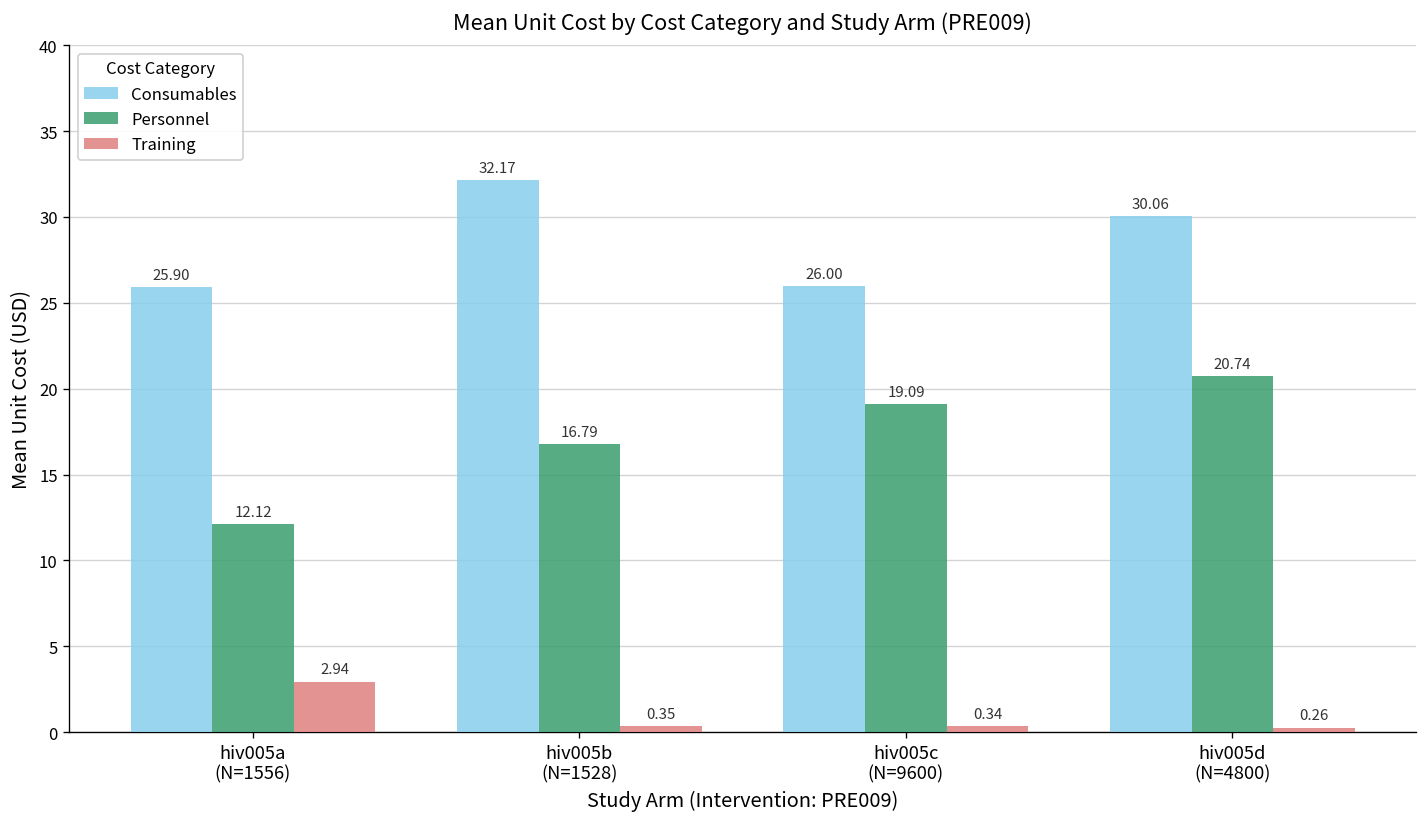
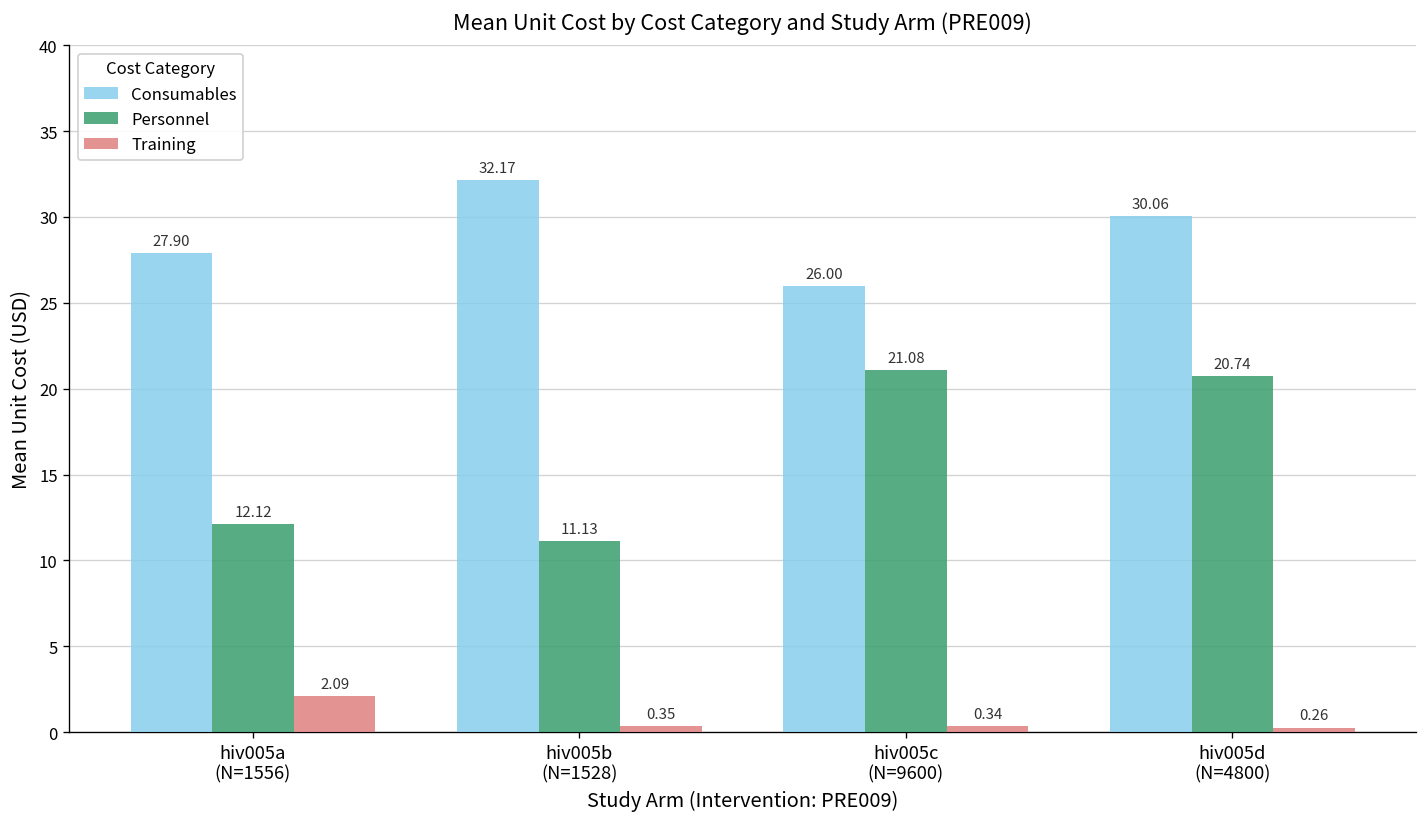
  {
    "Consumables": {
-     "hiv005a (N=1556)": 25.90,
+     "hiv005a (N=1556)": 27.90,
      "hiv005b (N=1528)": 32.17,
      "hiv005c (N=9600)": 26.00,
      "hiv005d (N=4800)": 30.06
    },
    "Personnel": {
      "hiv005a (N=1556)": 12.12,
-     "hiv005b (N=1528)": 16.79,
-     "hiv005c (N=9600)": 19.09,
+     "hiv005b (N=1528)": 11.13,
+     "hiv005c (N=9600)": 21.08,
      "hiv005d (N=4800)": 20.74
    },
    "Training": {
-     "hiv005a (N=1556)": 2.94,
+     "hiv005a (N=1556)": 2.09,
      "hiv005b (N=1528)": 0.35,
      "hiv005c (N=9600)": 0.34,
      "hiv005d (N=4800)": 0.26
    }
  }
